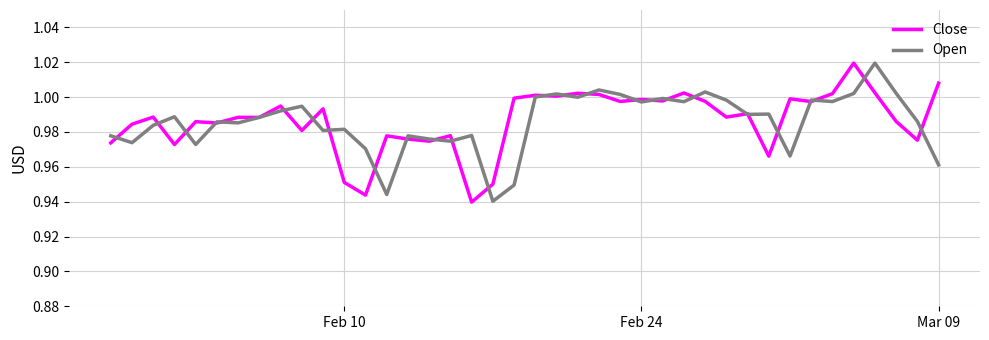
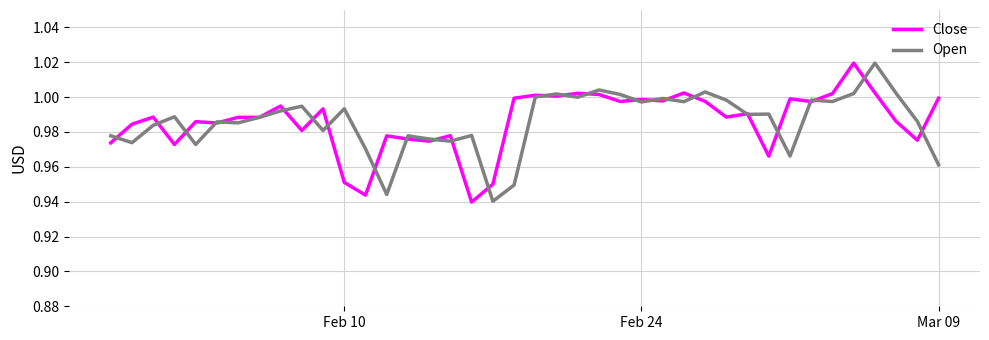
  {
    "Close": {
      "Feb 10": 0.951,
-     "Mar 09": 1.008
+     "Mar 09": 0.999
    },
    "Open": {
-     "Feb 10": 0.982,
+     "Feb 10": 0.993,
      "Mar 09": 0.961
    }
  }
